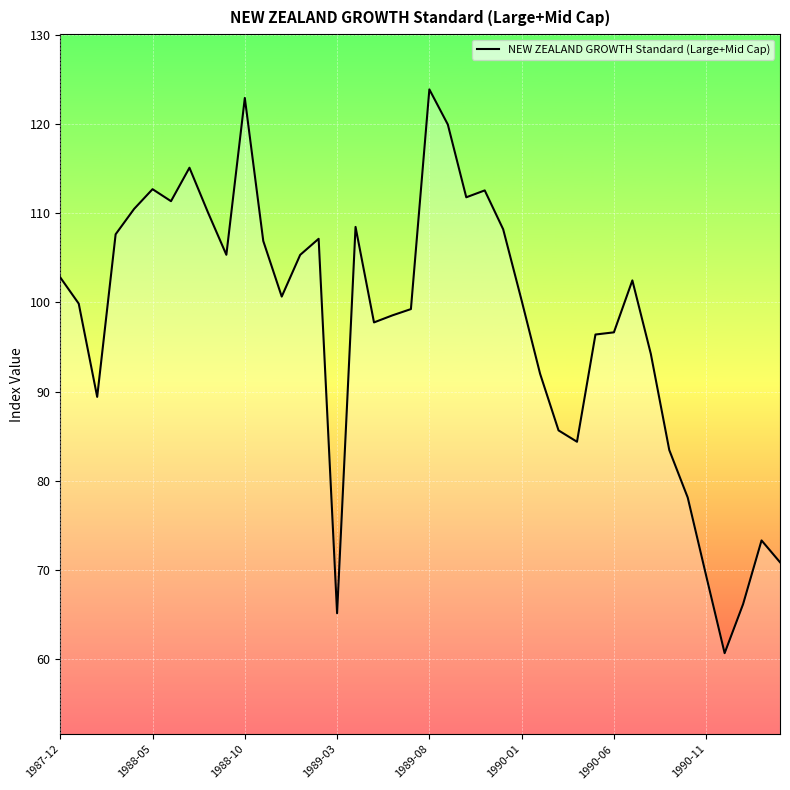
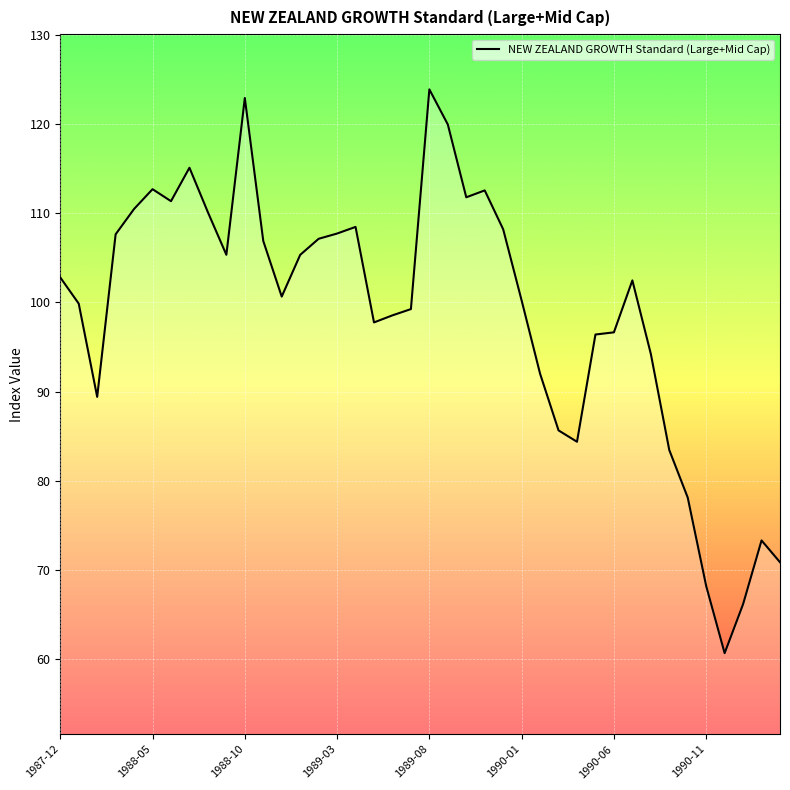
  {
    "1987-12": 103,
    "1988-05": 113,
    "1988-10": 123,
-   "1989-03": 65,
+   "1989-03": 108,
    "1989-08": 124,
    "1990-01": 100,
    "1990-06": 97,
-   "1990-11": 69
+   "1990-11": 68
  }
